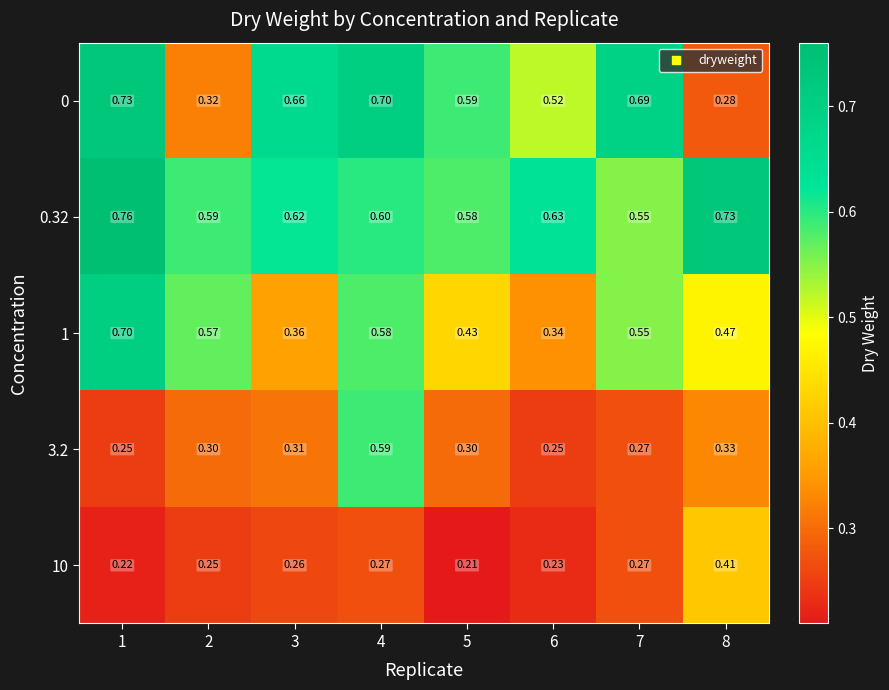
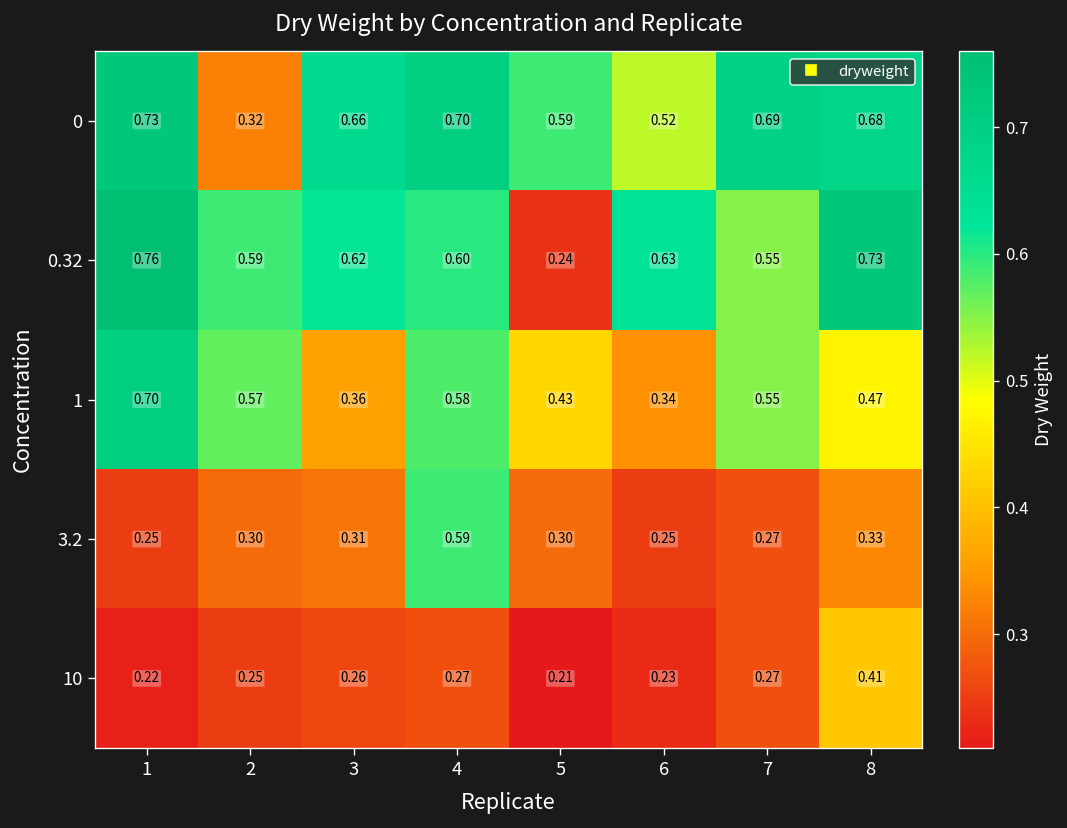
  {
    "0": {
-     "8": 0.28
+     "8": 0.68
    },
    "0.32": {
-     "5": 0.58
+     "5": 0.24
    }
  }
